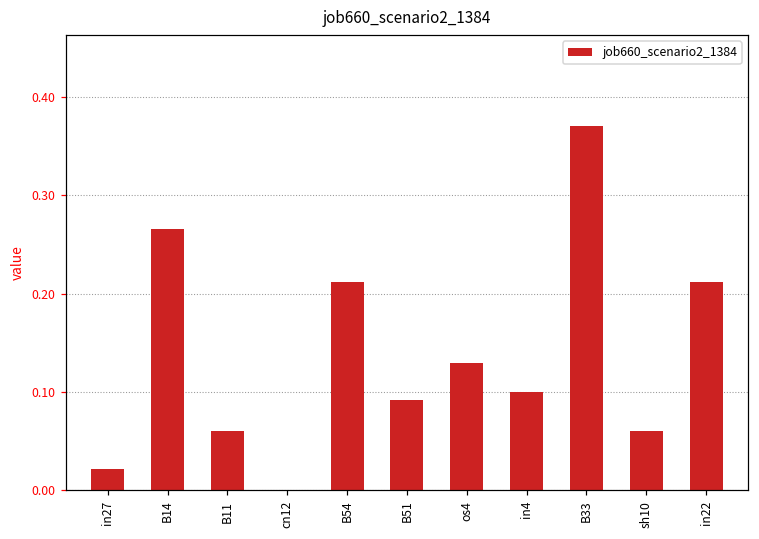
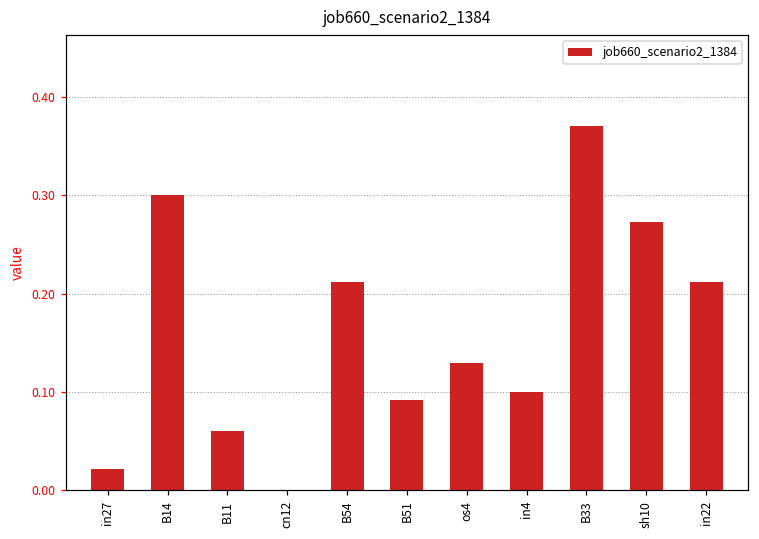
  {
    "in27": 0.02,
-   "B14": 0.27,
+   "B14": 0.30,
    "B11": 0.06,
    "cn12": 0.00,
    "B54": 0.21,
    "B51": 0.09,
    "os4": 0.13,
    "in4": 0.10,
    "B33": 0.37,
-   "sh10": 0.06,
+   "sh10": 0.27,
    "in22": 0.21
  }
